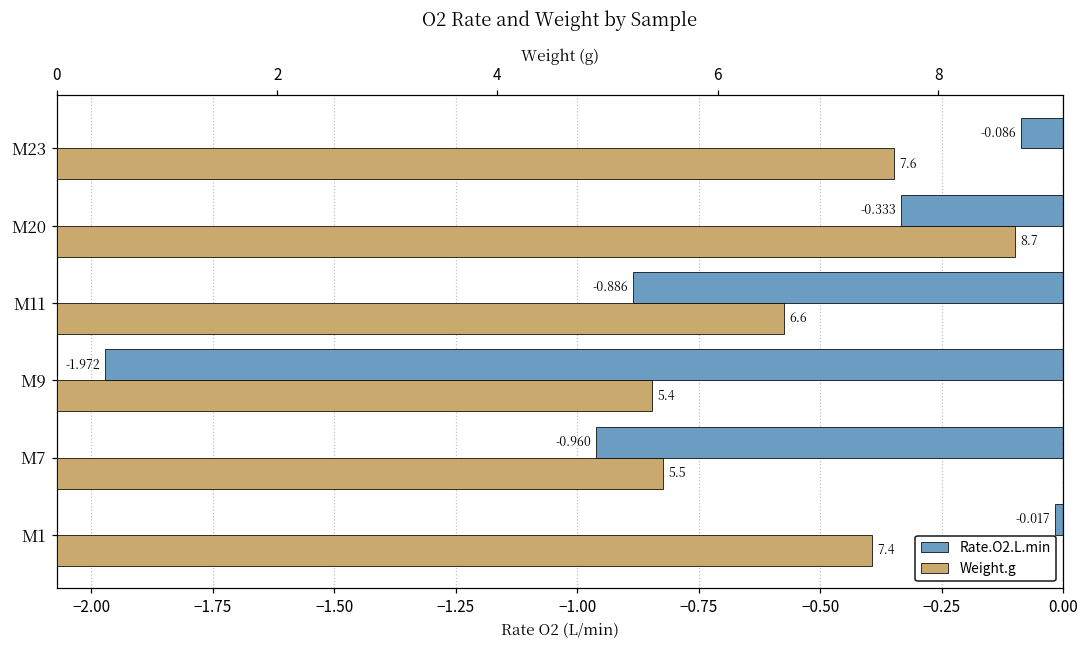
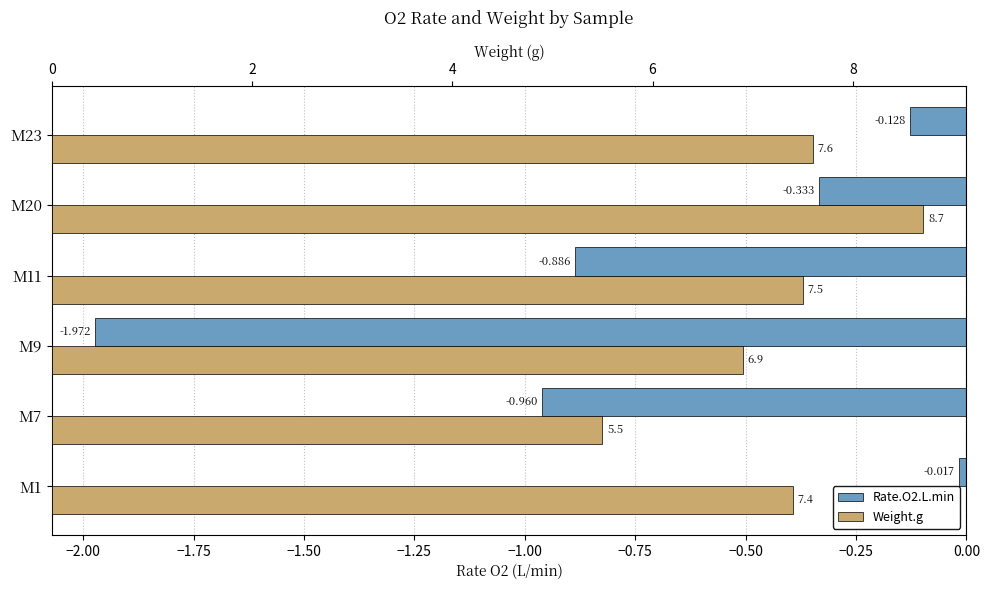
  {
    "Rate.O2.L.min": {
-     "M23": -0.086,
+     "M23": -0.128,
      "M20": -0.333,
      "M11": -0.886,
      "M9": -1.972,
      "M7": -0.960,
      "M1": -0.017
    },
    "Weight.g": {
      "M23": 7.6,
      "M20": 8.7,
-     "M11": 6.6,
-     "M9": 5.4,
+     "M11": 7.5,
+     "M9": 6.9,
      "M7": 5.5,
      "M1": 7.4
    }
  }
